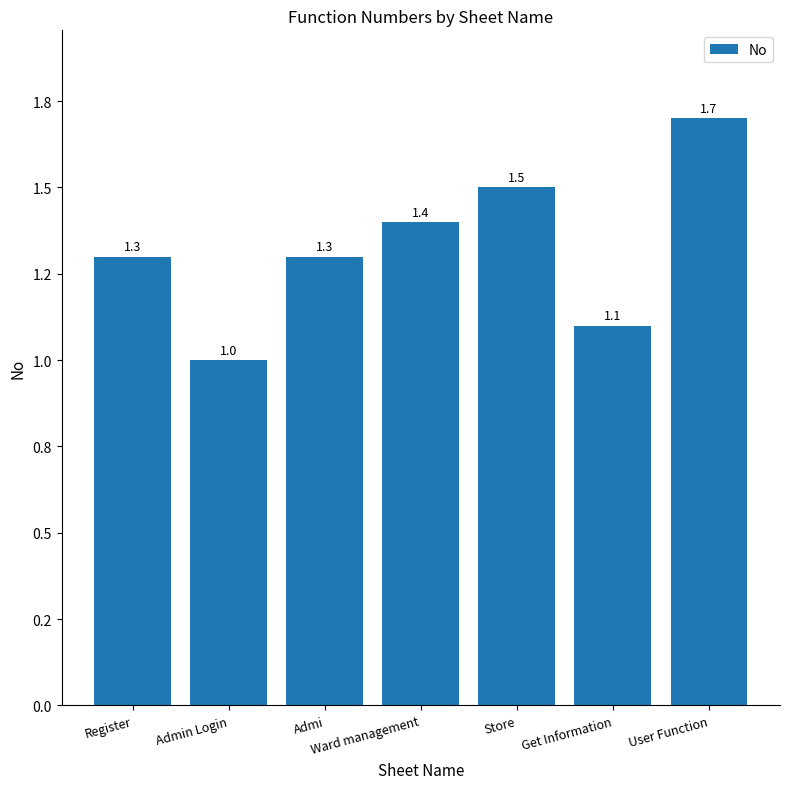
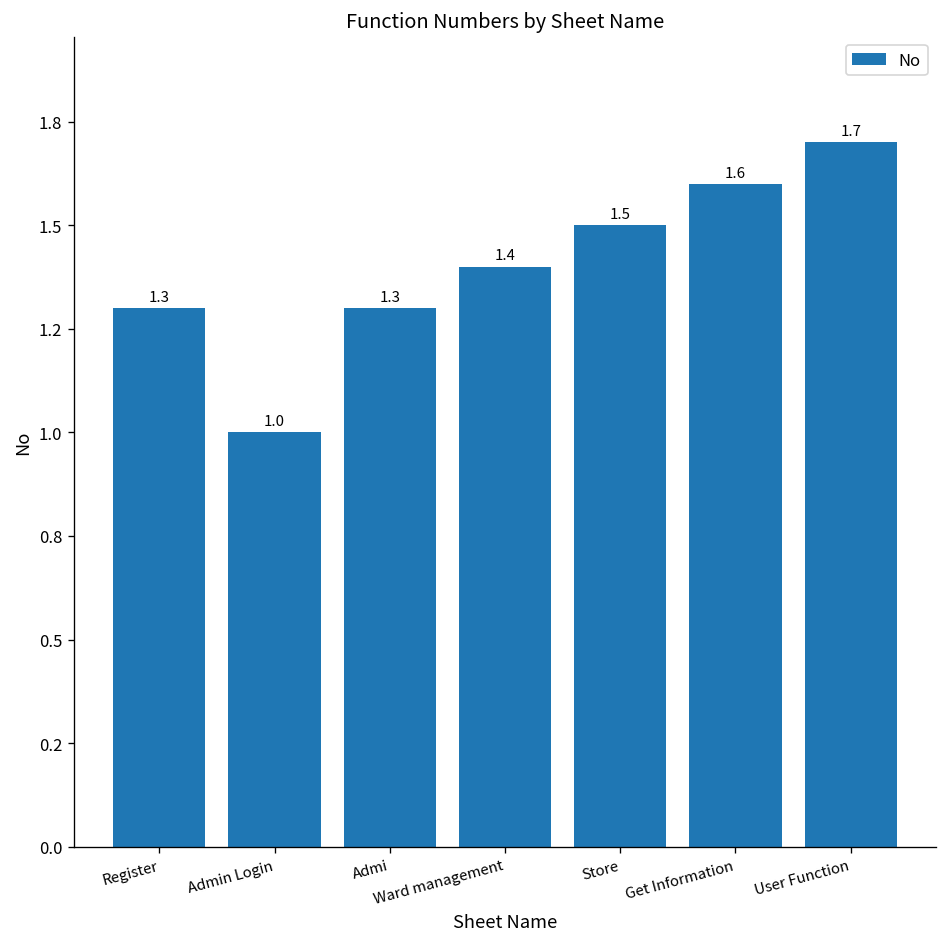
  {
    "Register": 1.3,
    "Admin Login": 1.0,
    "Admi": 1.3,
    "Ward management": 1.4,
    "Store": 1.5,
-   "Get Information": 1.1,
+   "Get Information": 1.6,
    "User Function": 1.7
  }
